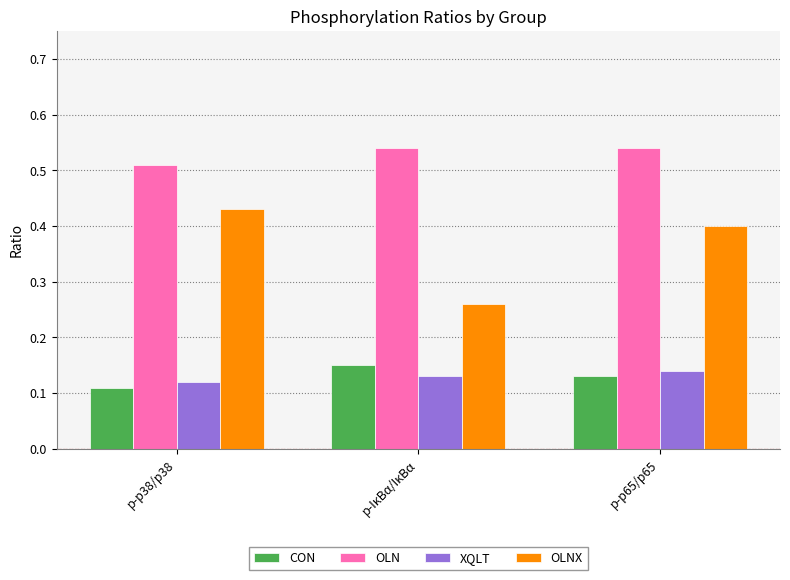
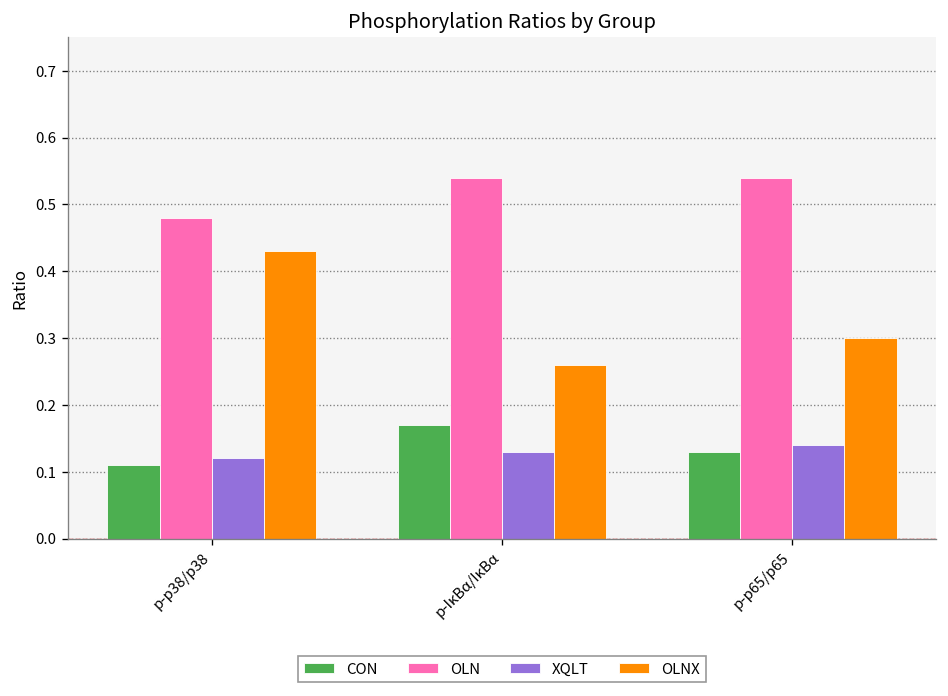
  {
    "CON": {
      "p-p38/p38": 0.11,
-     "p-IκBα/IκBα": 0.15,
+     "p-IκBα/IκBα": 0.17,
      "p-p65/p65": 0.13
    },
    "OLN": {
-     "p-p38/p38": 0.51,
+     "p-p38/p38": 0.48,
      "p-IκBα/IκBα": 0.54,
      "p-p65/p65": 0.54
    },
    "XQLT": {
      "p-p38/p38": 0.12,
      "p-IκBα/IκBα": 0.13,
      "p-p65/p65": 0.14
    },
    "OLNX": {
      "p-p38/p38": 0.43,
      "p-IκBα/IκBα": 0.26,
-     "p-p65/p65": 0.4
+     "p-p65/p65": 0.3
    }
  }
